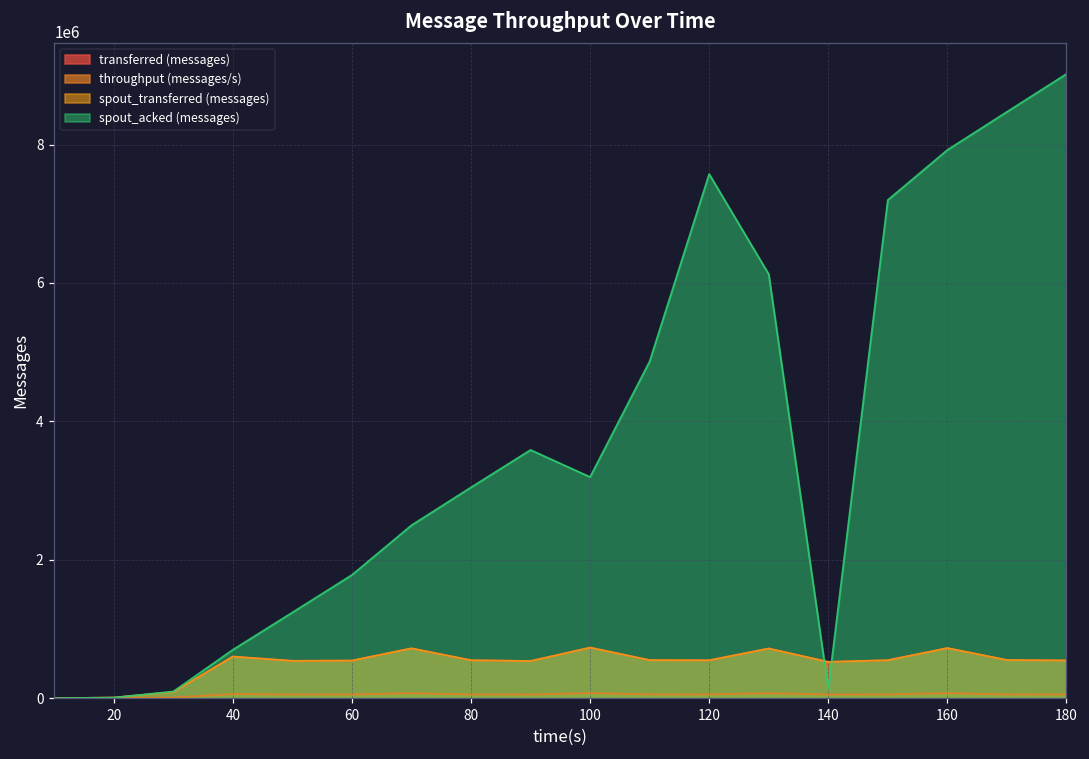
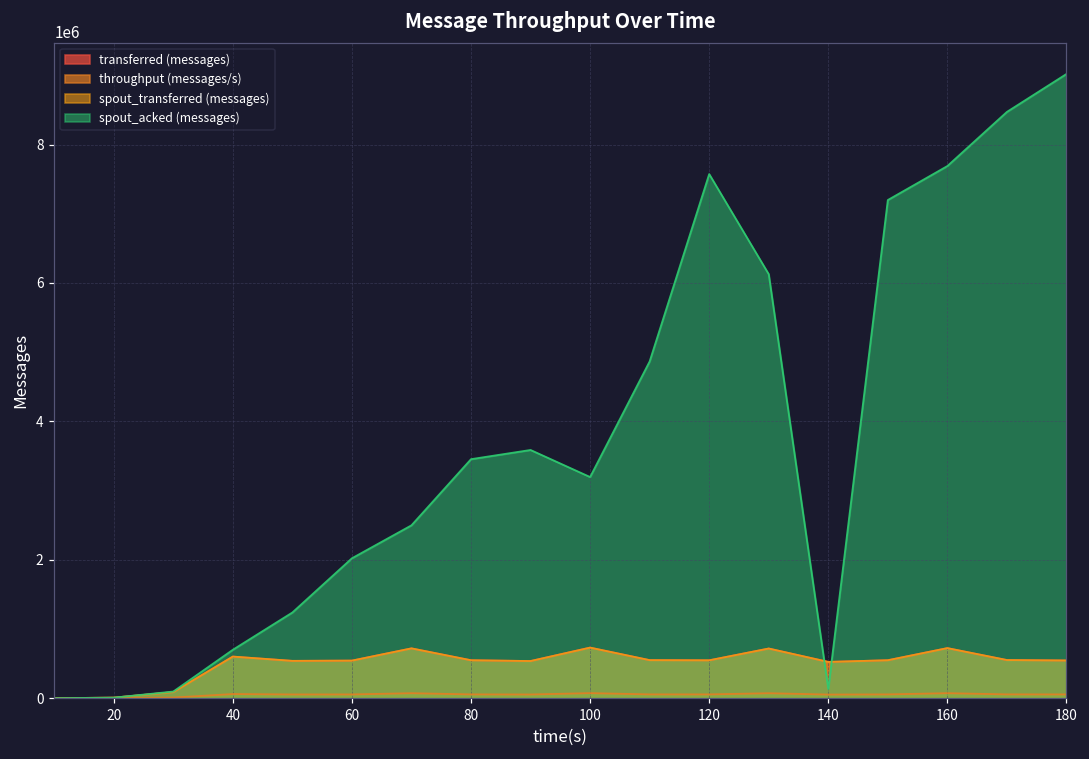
  {
    "spout_acked (messages)": {
      "40": 700000,
-     "60": 1800000,
-     "80": 3000000,
+     "60": 2000000,
+     "80": 3500000,
      "100": 3200000,
      "120": 7600000,
      "140": 100000,
-     "160": 7900000,
+     "160": 7700000,
      "180": 9000000
    }
  }
